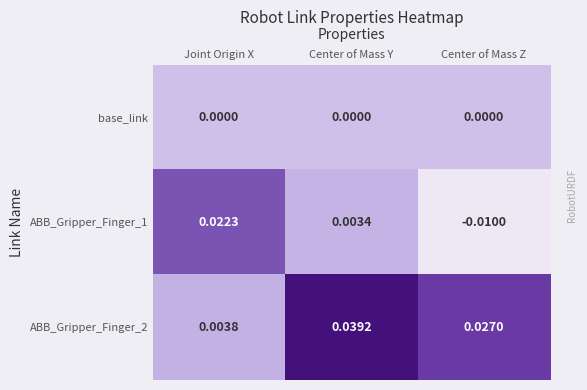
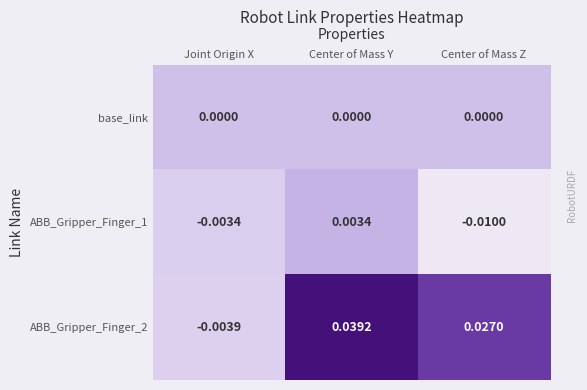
  {
    "base_link": {
      "Joint Origin X": 0.0000,
      "Center of Mass Y": 0.0000,
      "Center of Mass Z": 0.0000
    },
    "ABB_Gripper_Finger_1": {
-     "Joint Origin X": 0.0223,
+     "Joint Origin X": -0.0034,
      "Center of Mass Y": 0.0034,
      "Center of Mass Z": -0.0100
    },
    "ABB_Gripper_Finger_2": {
-     "Joint Origin X": 0.0038,
+     "Joint Origin X": -0.0039,
      "Center of Mass Y": 0.0392,
      "Center of Mass Z": 0.0270
    }
  }
